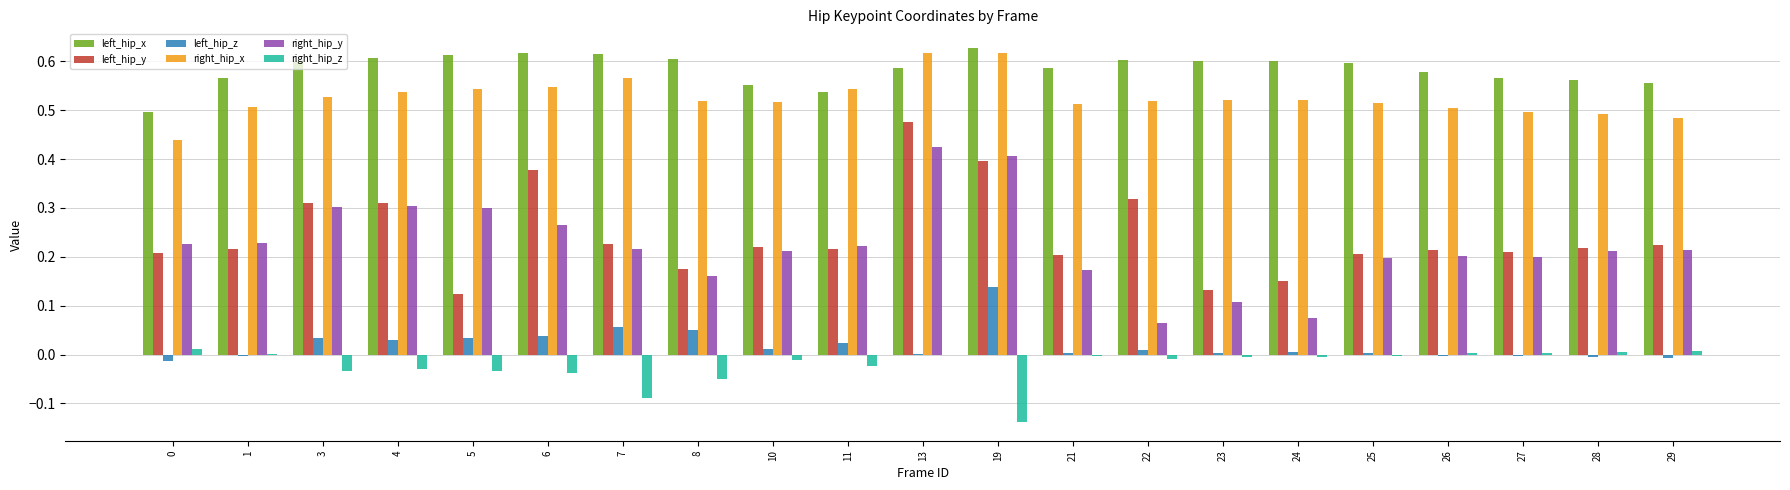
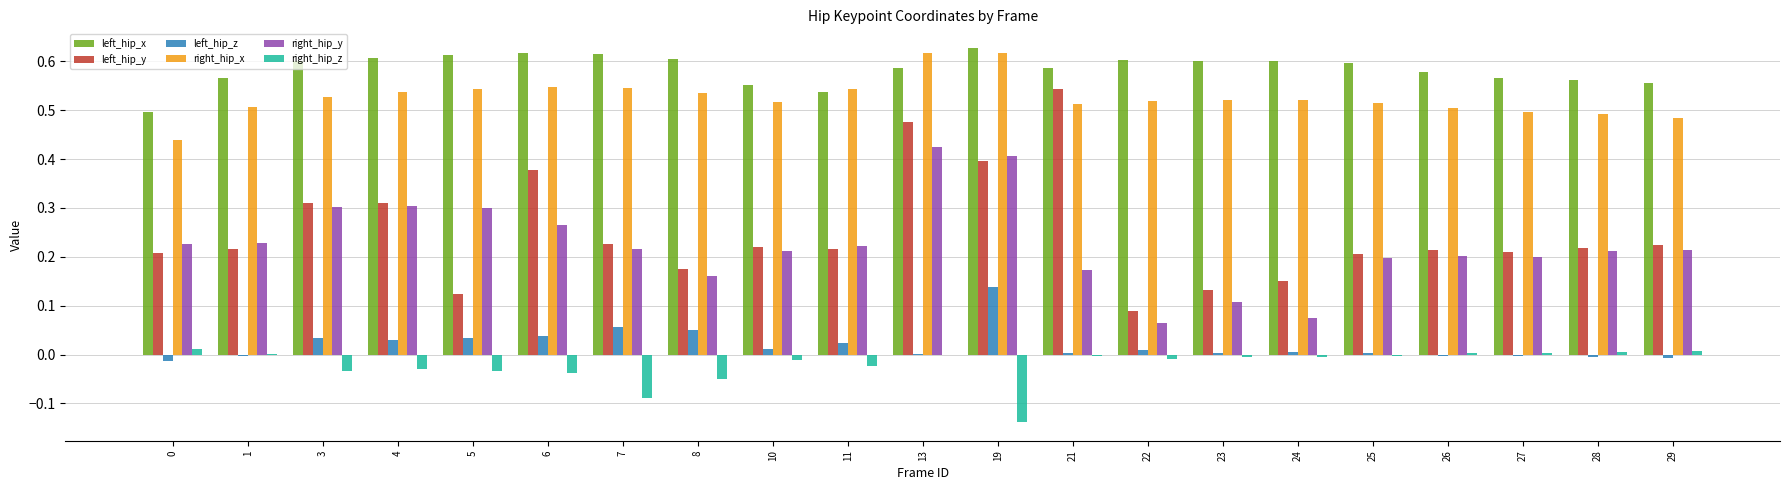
  {
    "left_hip_x": {
      "0": 0.50,
      "1": 0.57,
      "4": 0.61,
      "5": 0.61,
      "6": 0.62,
      "7": 0.61,
      "8": 0.60,
      "10": 0.55,
      "11": 0.54,
      "13": 0.59,
      "19": 0.63,
      "21": 0.59,
      "22": 0.60,
      "23": 0.60,
      "24": 0.60,
      "25": 0.60,
      "26": 0.58,
      "27": 0.57,
      "28": 0.56,
      "29": 0.56
    },
    "left_hip_y": {
      "0": 0.21,
      "1": 0.22,
      "3": 0.31,
      "4": 0.31,
      "5": 0.12,
      "6": 0.38,
      "7": 0.23,
      "8": 0.17,
      "10": 0.22,
      "11": 0.22,
      "13": 0.48,
      "19": 0.40,
-     "21": 0.20,
-     "22": 0.32,
+     "21": 0.54,
+     "22": 0.09,
      "23": 0.13,
      "24": 0.15,
      "25": 0.21,
      "26": 0.21,
      "27": 0.21,
      "28": 0.22,
      "29": 0.22
    },
    "left_hip_z": {
      "0": -0.01,
      "3": 0.03,
      "4": 0.03,
      "5": 0.03,
      "6": 0.04,
      "7": 0.06,
      "8": 0.05,
      "10": 0.01,
      "11": 0.02,
      "19": 0.14,
      "22": 0.01,
      "24": 0.01,
      "29": -0.01
    },
    "right_hip_x": {
      "0": 0.44,
      "1": 0.51,
      "3": 0.53,
      "4": 0.54,
      "5": 0.54,
      "6": 0.55,
-     "7": 0.57,
-     "8": 0.52,
+     "7": 0.54,
+     "8": 0.54,
      "10": 0.52,
      "11": 0.54,
      "13": 0.62,
      "19": 0.62,
      "21": 0.51,
      "22": 0.52,
      "23": 0.52,
      "24": 0.52,
      "25": 0.52,
      "26": 0.50,
      "27": 0.50,
      "28": 0.49,
      "29": 0.48
    },
    "right_hip_y": {
      "0": 0.23,
      "1": 0.23,
      "3": 0.30,
      "4": 0.30,
      "5": 0.30,
      "6": 0.26,
      "7": 0.22,
      "8": 0.16,
      "10": 0.21,
      "11": 0.22,
      "13": 0.42,
      "19": 0.41,
      "21": 0.17,
      "22": 0.06,
      "23": 0.11,
      "24": 0.07,
      "25": 0.20,
      "26": 0.20,
      "27": 0.20,
      "28": 0.21,
      "29": 0.21
    },
    "right_hip_z": {
      "0": 0.01,
      "3": -0.03,
      "4": -0.03,
      "5": -0.03,
      "6": -0.04,
      "7": -0.09,
      "8": -0.05,
      "10": -0.01,
      "11": -0.02,
      "19": -0.14,
      "22": -0.01,
      "24": -0.01,
      "29": 0.01
    }
  }
